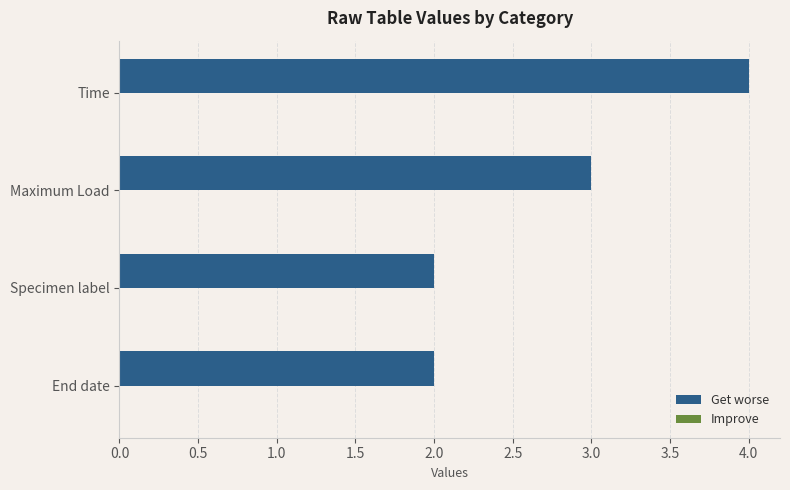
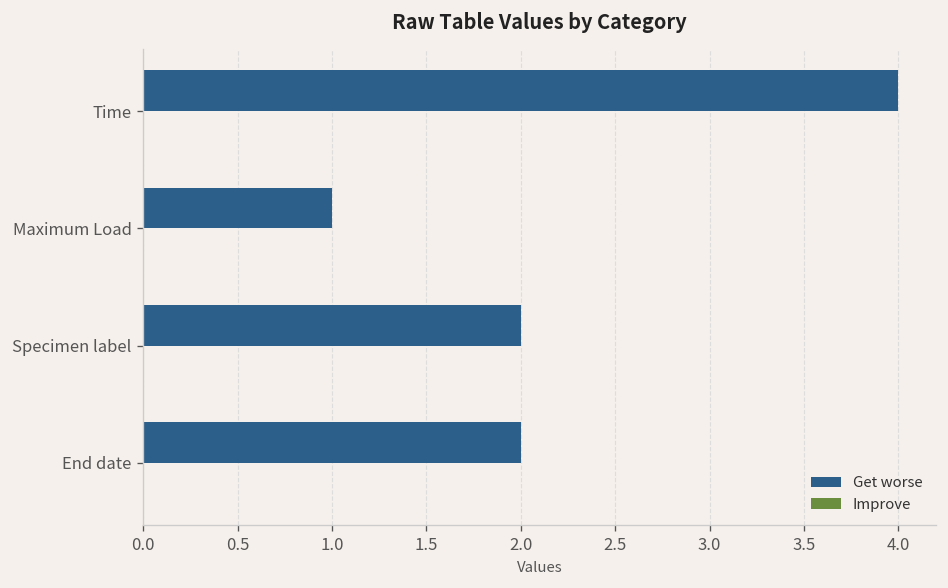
  {
    "Get worse": {
      "Time": 4,
-     "Maximum Load": 3,
+     "Maximum Load": 1,
      "Specimen label": 2,
      "End date": 2
    }
  }
